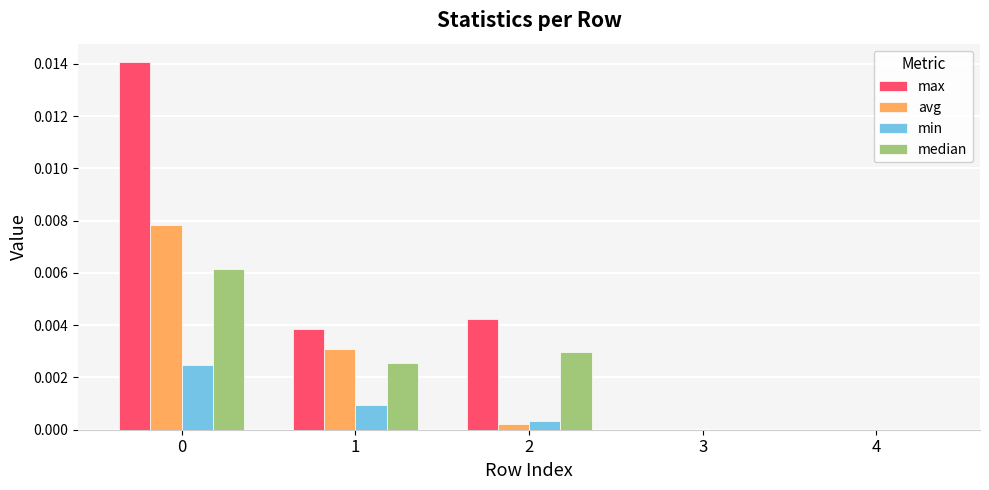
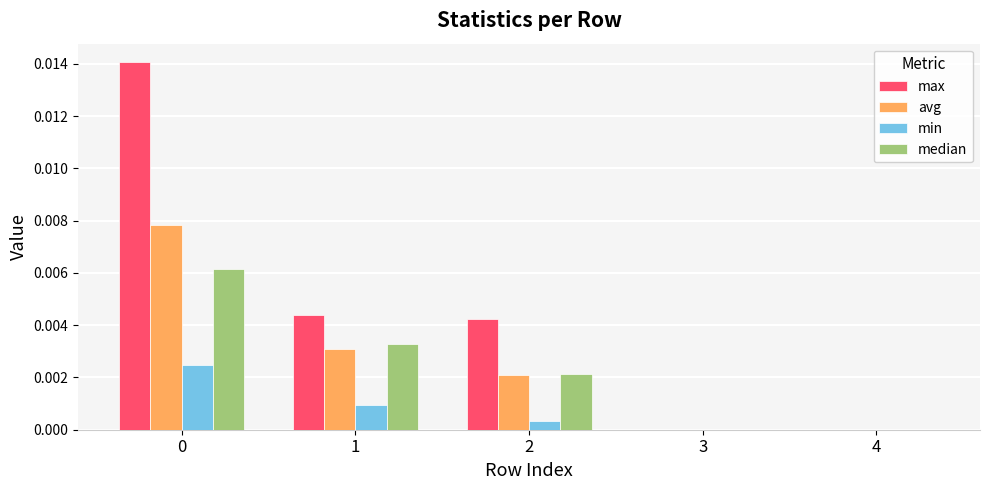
  {
    "max": {
      "0": 0.0141,
-     "1": 0.0038,
+     "1": 0.0044,
      "2": 0.0042,
      "3": 0.0000,
      "4": 0.0000
    },
    "avg": {
      "0": 0.0078,
      "1": 0.0031,
-     "2": 0.0002,
+     "2": 0.0021,
      "3": 0.0000,
      "4": 0.0000
    },
    "min": {
      "0": 0.0025,
      "1": 0.0009,
      "2": 0.0003,
      "3": 0.0000,
      "4": 0.0000
    },
    "median": {
      "0": 0.0061,
-     "1": 0.0026,
-     "2": 0.0030,
+     "1": 0.0033,
+     "2": 0.0021,
      "3": 0.0000,
      "4": 0.0000
    }
  }
